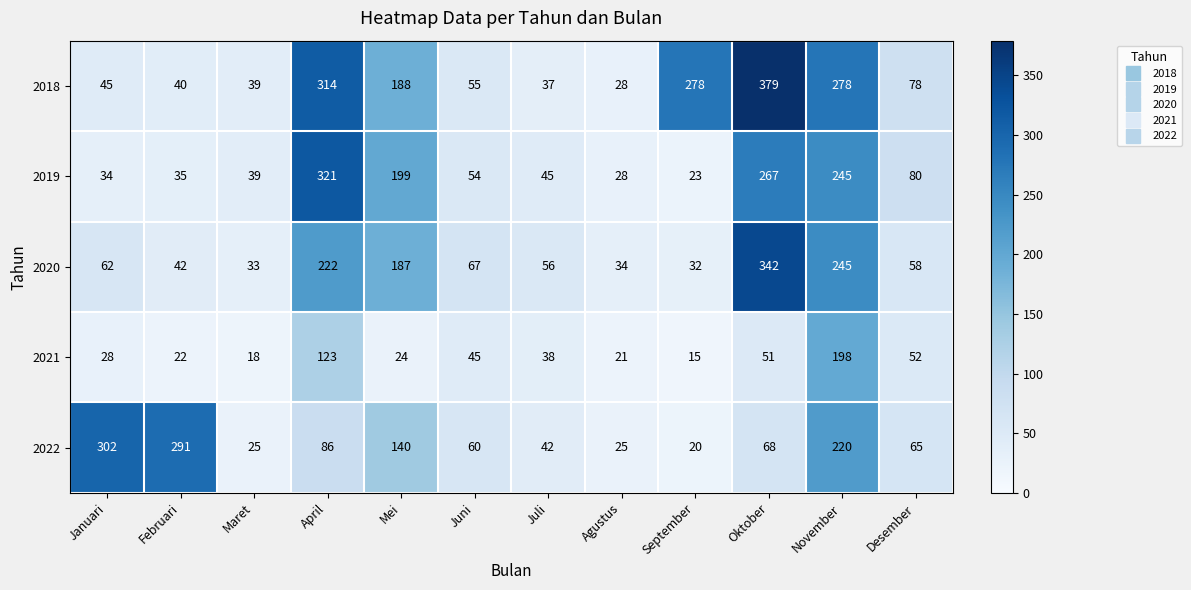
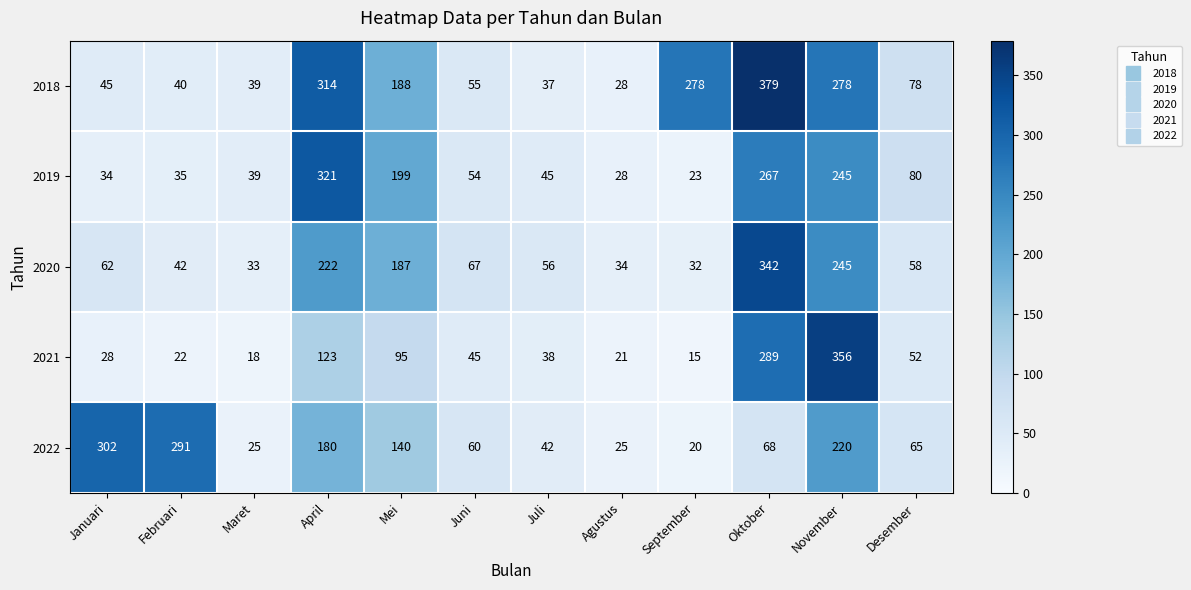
  {
    "2018": {
      "Januari": 45,
      "Februari": 40,
      "Maret": 39,
      "April": 314,
      "Mei": 188,
      "Juni": 55,
      "Juli": 37,
      "Agustus": 28,
      "September": 278,
      "Oktober": 379,
      "November": 278,
      "Desember": 78
    },
    "2019": {
      "Januari": 34,
      "Februari": 35,
      "Maret": 39,
      "April": 321,
      "Mei": 199,
      "Juni": 54,
      "Juli": 45,
      "Agustus": 28,
      "September": 23,
      "Oktober": 267,
      "November": 245,
      "Desember": 80
    },
    "2020": {
      "Januari": 62,
      "Februari": 42,
      "Maret": 33,
      "April": 222,
      "Mei": 187,
      "Juni": 67,
      "Juli": 56,
      "Agustus": 34,
      "September": 32,
      "Oktober": 342,
      "November": 245,
      "Desember": 58
    },
    "2021": {
      "Januari": 28,
      "Februari": 22,
      "Maret": 18,
      "April": 123,
-     "Mei": 24,
+     "Mei": 95,
      "Juni": 45,
      "Juli": 38,
      "Agustus": 21,
      "September": 15,
-     "Oktober": 51,
-     "November": 198,
+     "Oktober": 289,
+     "November": 356,
      "Desember": 52
    },
    "2022": {
      "Januari": 302,
      "Februari": 291,
      "Maret": 25,
-     "April": 86,
+     "April": 180,
      "Mei": 140,
      "Juni": 60,
      "Juli": 42,
      "Agustus": 25,
      "September": 20,
      "Oktober": 68,
      "November": 220,
      "Desember": 65
    }
  }
